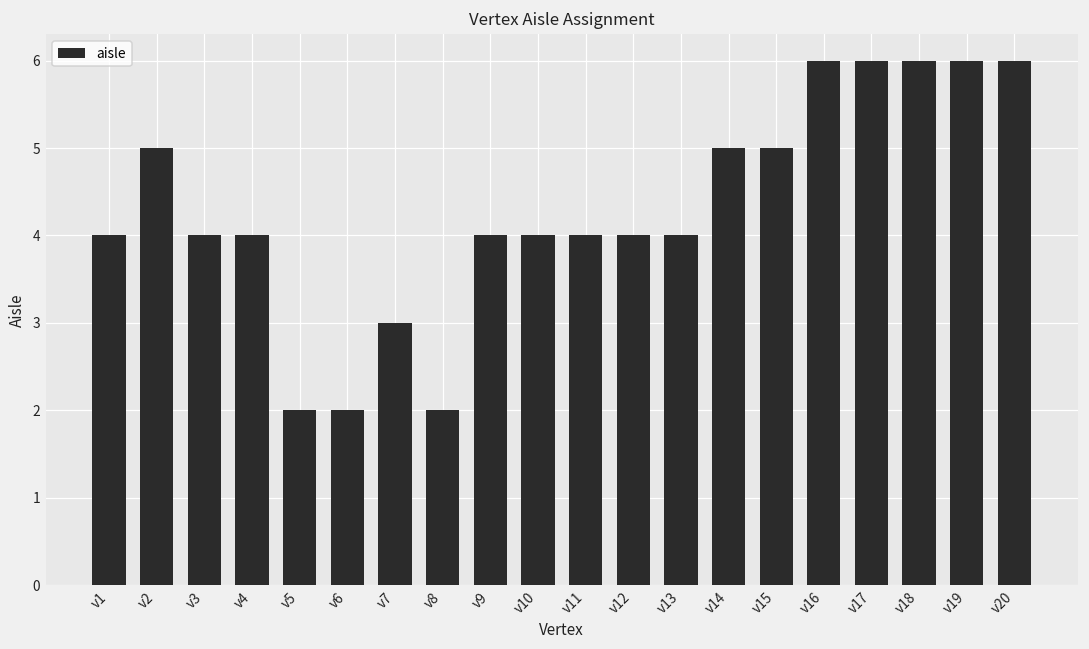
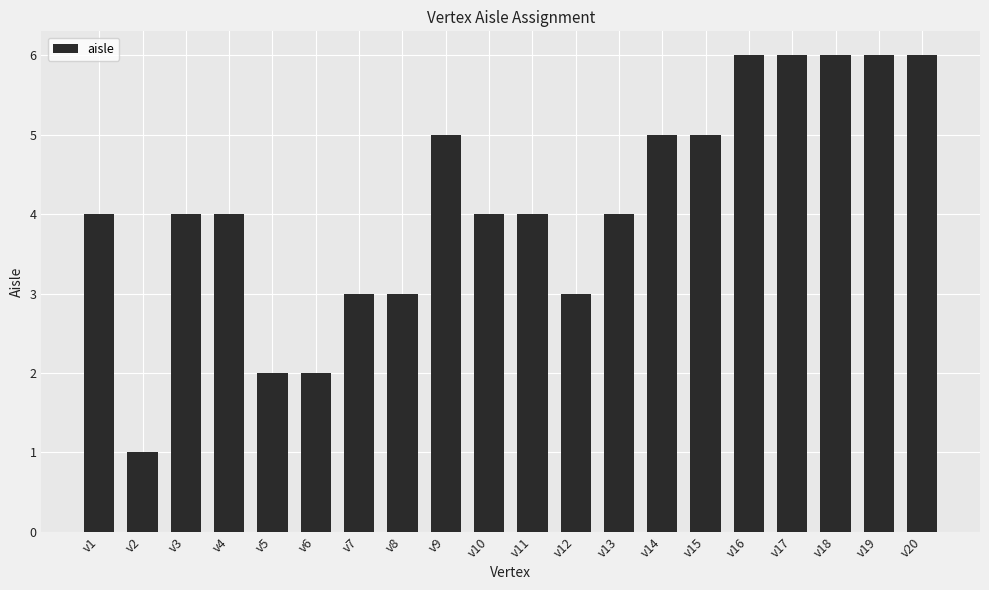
  {
    "v1": 4,
-   "v2": 5,
+   "v2": 1,
    "v3": 4,
    "v4": 4,
    "v5": 2,
    "v6": 2,
    "v7": 3,
-   "v8": 2,
-   "v9": 4,
+   "v8": 3,
+   "v9": 5,
    "v10": 4,
    "v11": 4,
-   "v12": 4,
+   "v12": 3,
    "v13": 4,
    "v14": 5,
    "v15": 5,
    "v16": 6,
    "v17": 6,
    "v18": 6,
    "v19": 6,
    "v20": 6
  }
